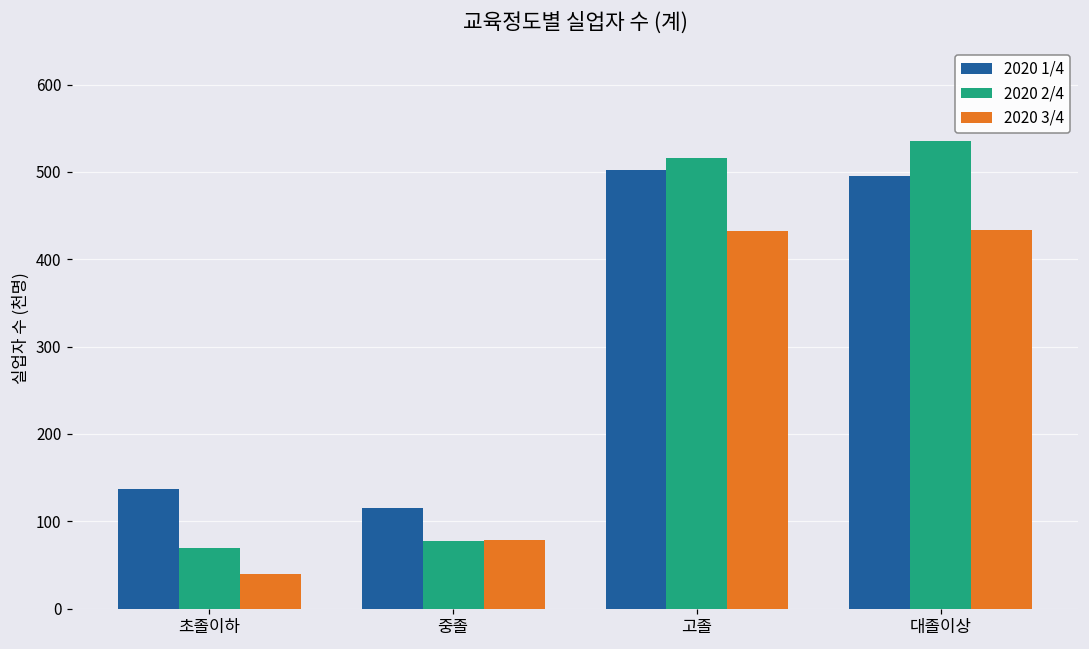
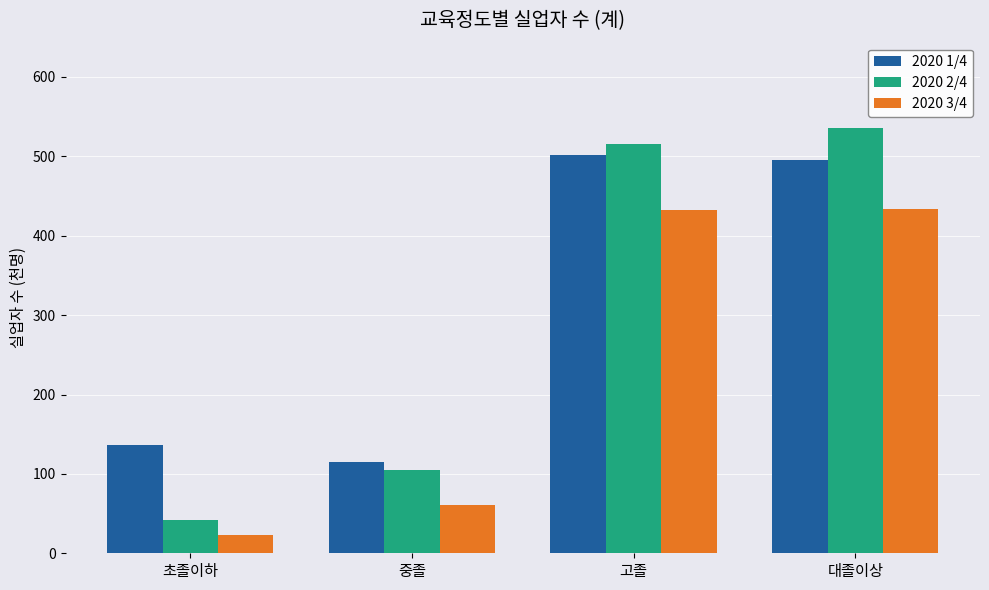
  {
    "2020 1/4": {
      "초졸이하": 140,
      "중졸": 120,
      "고졸": 500,
      "대졸이상": 500
    },
    "2020 2/4": {
-     "초졸이하": 70,
-     "중졸": 80,
+     "초졸이하": 40,
+     "중졸": 110,
      "고졸": 520,
      "대졸이상": 540
    },
    "2020 3/4": {
-     "초졸이하": 40,
-     "중졸": 80,
+     "초졸이하": 20,
+     "중졸": 60,
      "고졸": 430,
      "대졸이상": 430
    }
  }
